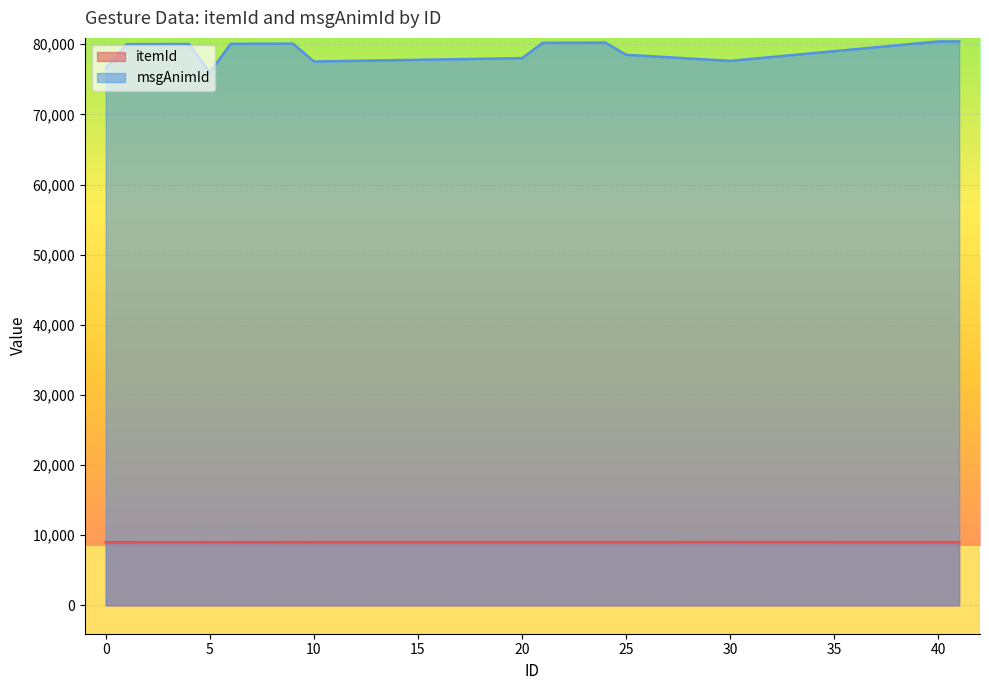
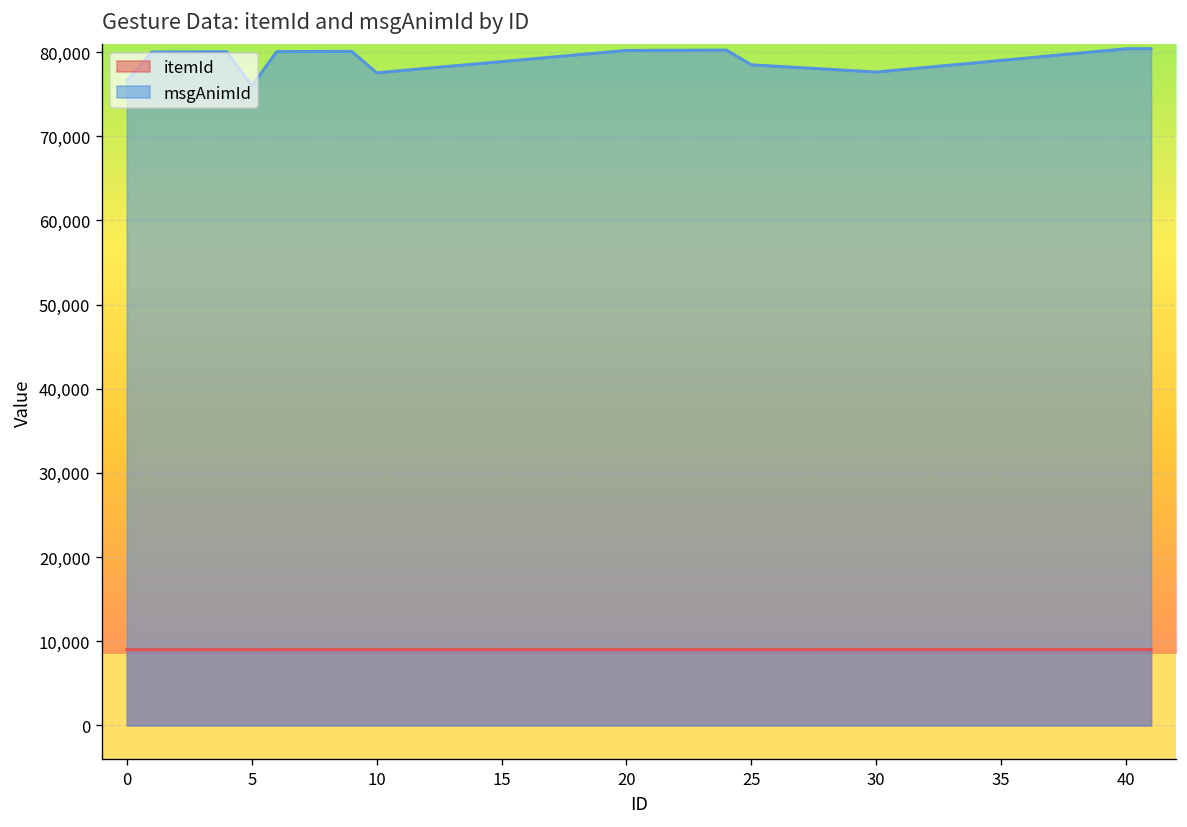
  {
    "itemId": {
      "0": "9,000",
      "5": "9,000",
      "10": "9,000",
      "20": "9,000",
      "25": "9,000",
      "30": "9,000",
      "40": "9,000"
    },
    "msgAnimId": {
      "10": "78,000",
-     "20": "78,000",
+     "20": "80,000",
      "25": "78,000",
      "30": "78,000",
      "40": "80,000"
    }
  }
